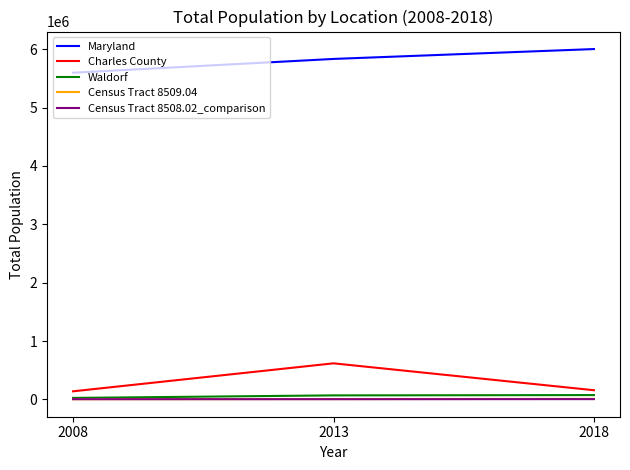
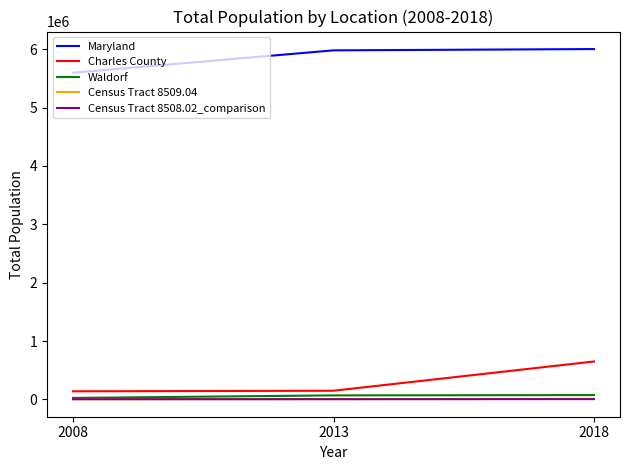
  {
    "Maryland": {
-     "2013": 5800000,
+     "2013": 6000000,
      "2018": 6000000
    },
    "Charles County": {
      "2008": 100000,
-     "2013": 600000,
-     "2018": 200000
+     "2013": 100000,
+     "2018": 600000
    },
    "Waldorf": {
      "2013": 100000,
      "2018": 100000
    },
    "Census Tract 8508.02_comparison": {
      "2013": 0,
      "2018": 0
    }
  }
